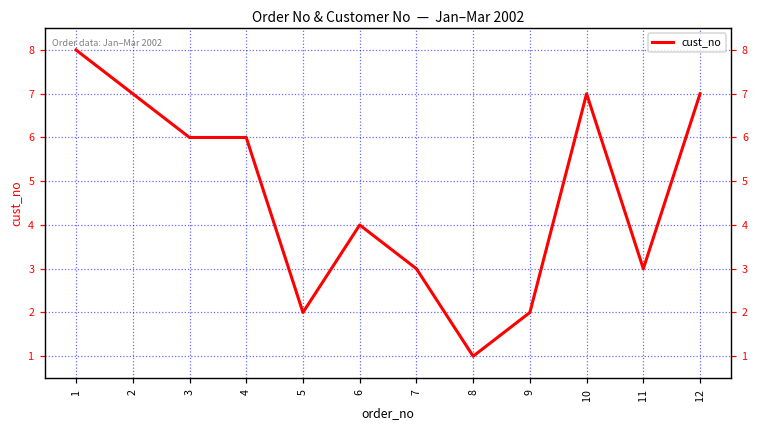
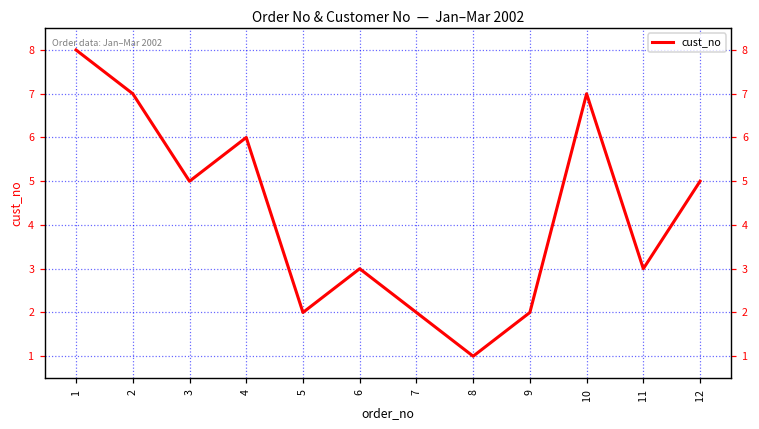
  {
    "2": 7,
-   "3": 6,
+   "3": 5,
    "4": 6,
    "5": 2,
-   "6": 4,
-   "7": 3,
+   "6": 3,
+   "7": 2,
    "8": 1,
    "9": 2,
    "10": 7,
    "11": 3,
-   "12": 7
+   "12": 5
  }
